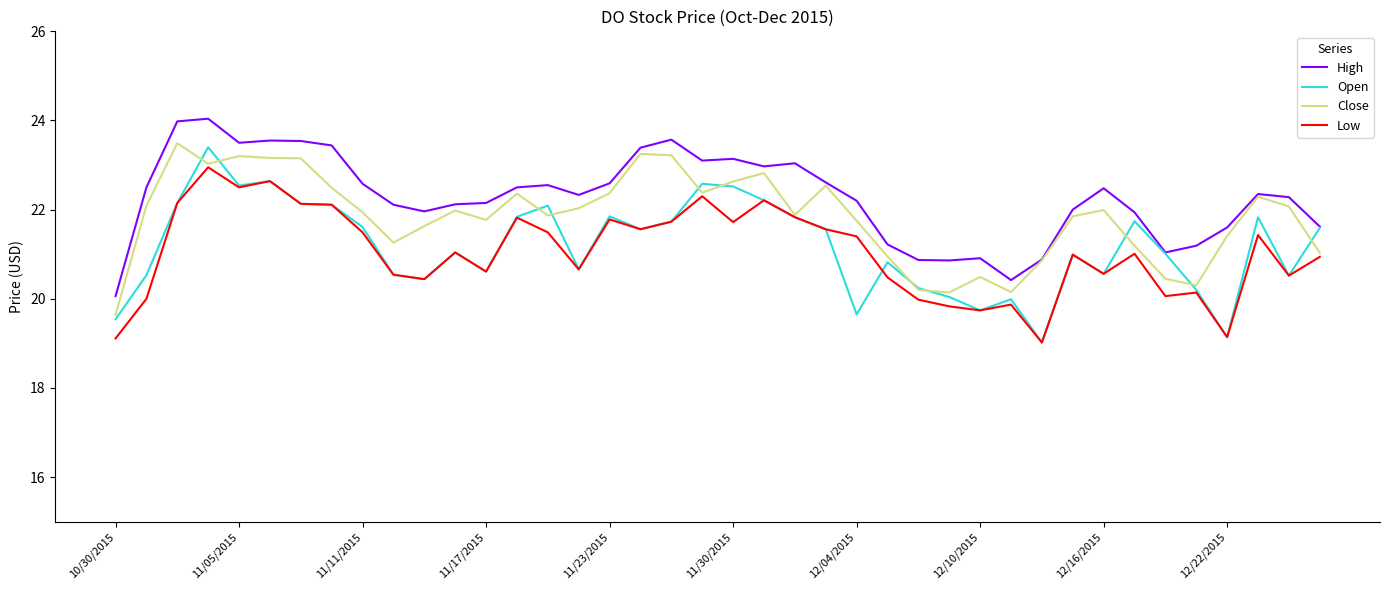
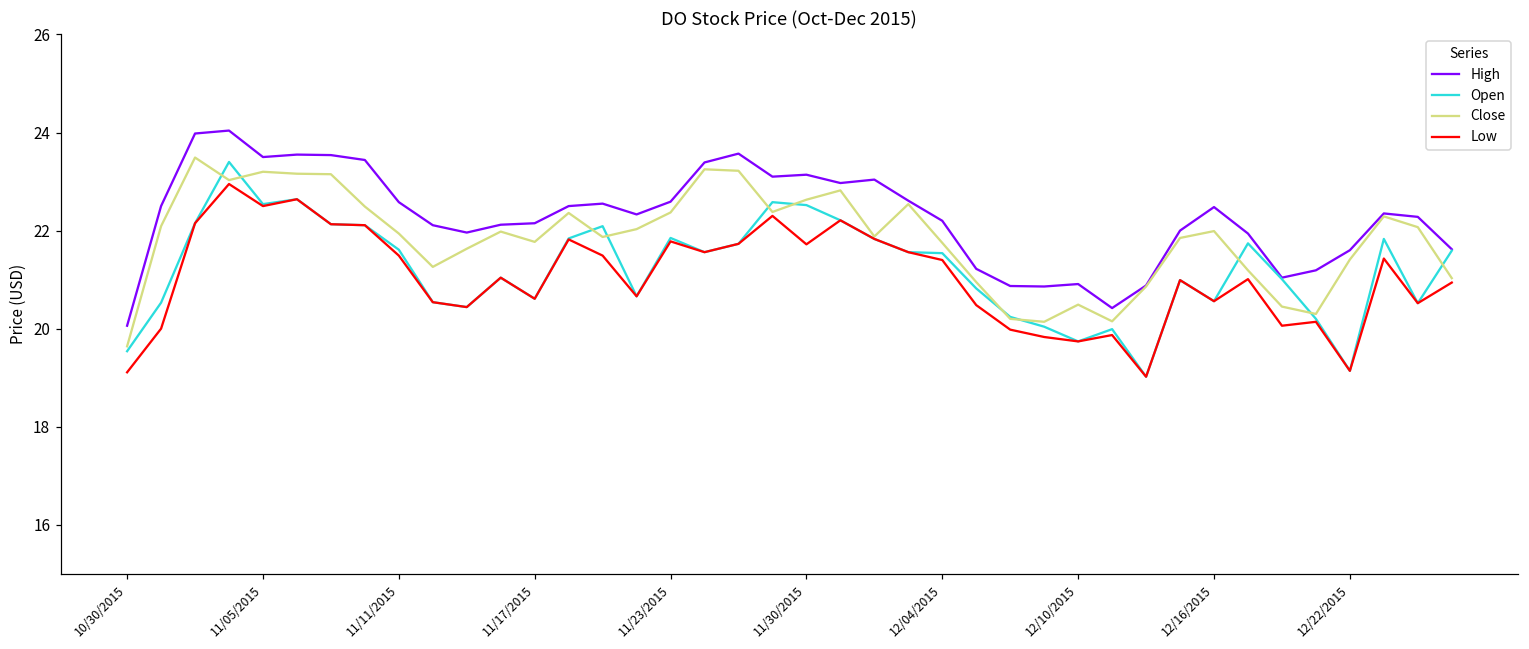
  {
    "High": {
      "10/30/2015": 20.1,
      "11/05/2015": 23.5,
      "11/11/2015": 22.6,
      "11/17/2015": 22.2,
      "11/23/2015": 22.6,
      "11/30/2015": 23.1,
      "12/04/2015": 22.2,
      "12/10/2015": 20.9,
      "12/16/2015": 22.5,
      "12/22/2015": 21.6
    },
    "Open": {
      "10/30/2015": 19.5,
      "11/11/2015": 21.6,
      "11/23/2015": 21.9,
      "11/30/2015": 22.5,
-     "12/04/2015": 19.7
+     "12/04/2015": 21.5
    },
    "Close": {
      "10/30/2015": 19.6,
      "11/05/2015": 23.2,
      "11/11/2015": 21.9,
      "11/17/2015": 21.8,
      "11/23/2015": 22.4,
      "11/30/2015": 22.6,
      "12/04/2015": 21.8,
      "12/10/2015": 20.5,
      "12/16/2015": 22.0,
      "12/22/2015": 21.4
    },
    "Low": {
      "10/30/2015": 19.1,
      "11/11/2015": 21.5,
      "11/23/2015": 21.8,
      "11/30/2015": 21.7,
      "12/04/2015": 21.4
    }
  }
